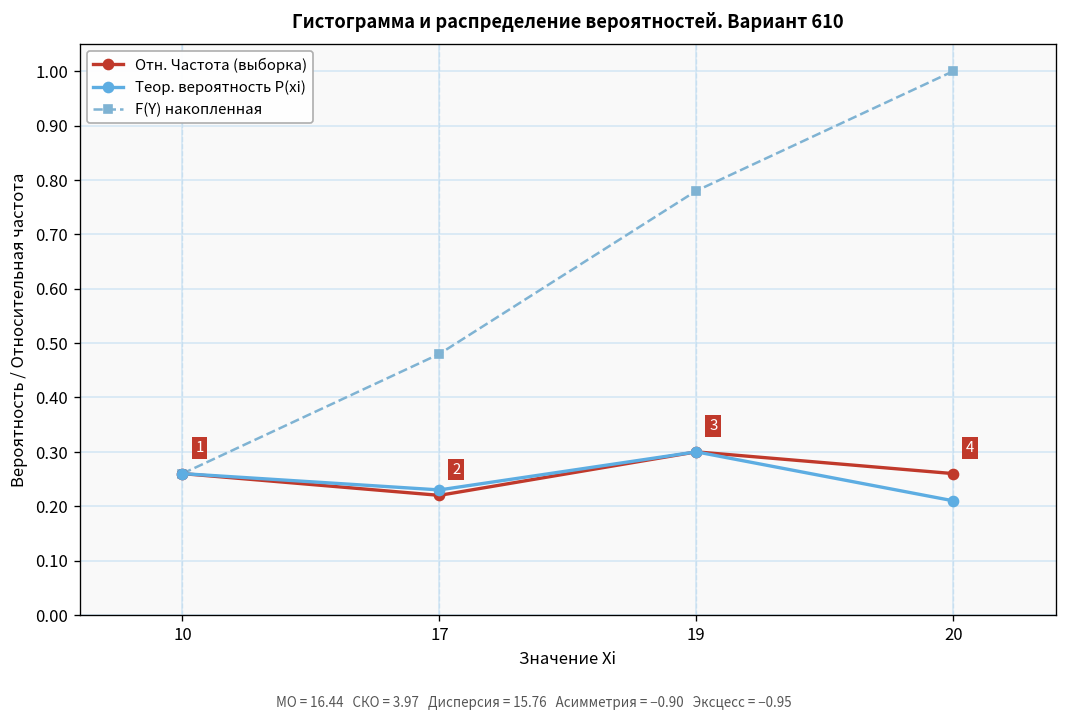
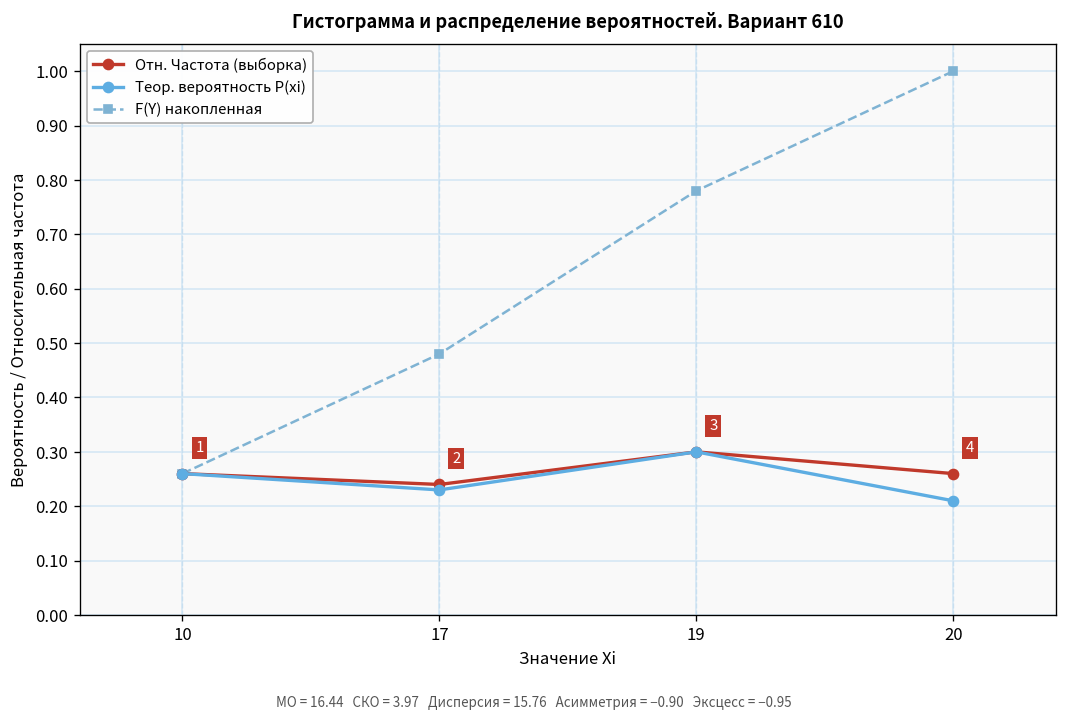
  {
    "Отн. Частота (выборка)": {
-     "17": 0.22
+     "17": 0.24
    }
  }
